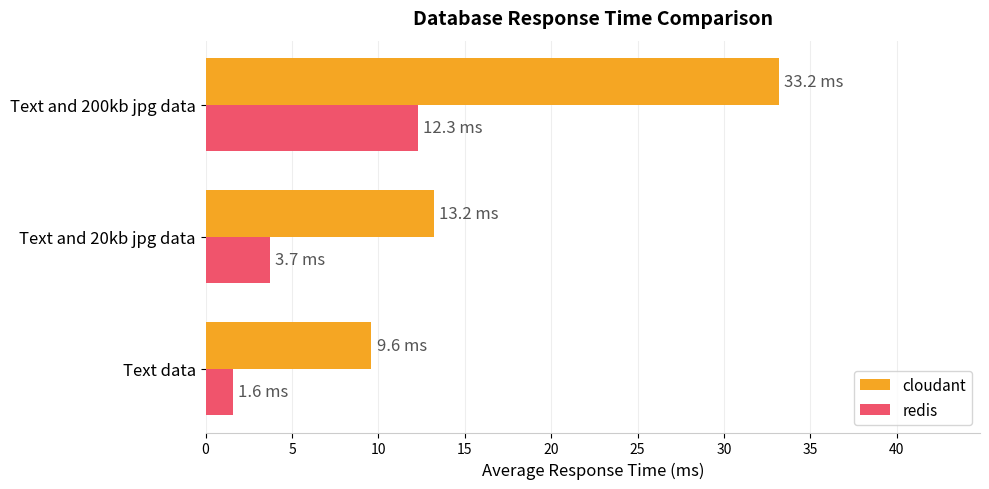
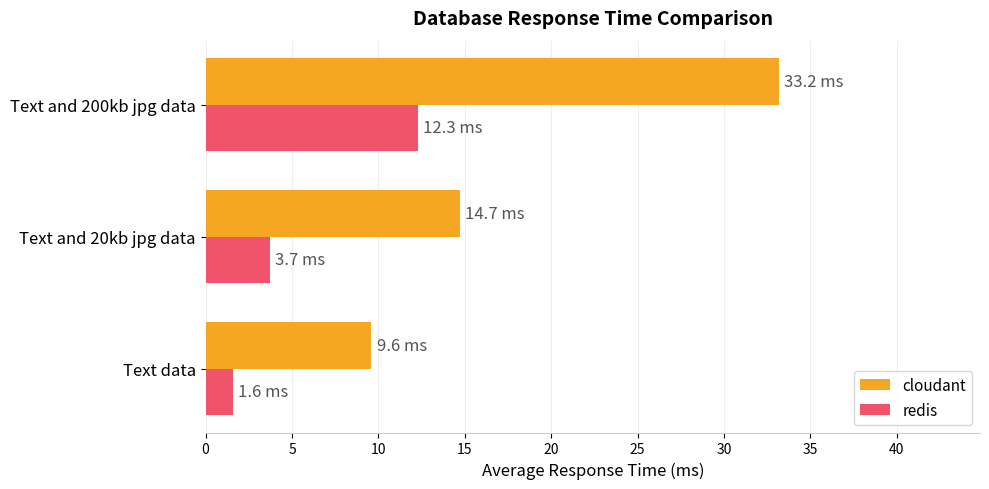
  {
    "cloudant": {
      "Text and 200kb jpg data": 33.2,
-     "Text and 20kb jpg data": 13.2,
+     "Text and 20kb jpg data": 14.7,
      "Text data": 9.6
    },
    "redis": {
      "Text and 200kb jpg data": 12.3,
      "Text and 20kb jpg data": 3.7,
      "Text data": 1.6
    }
  }
